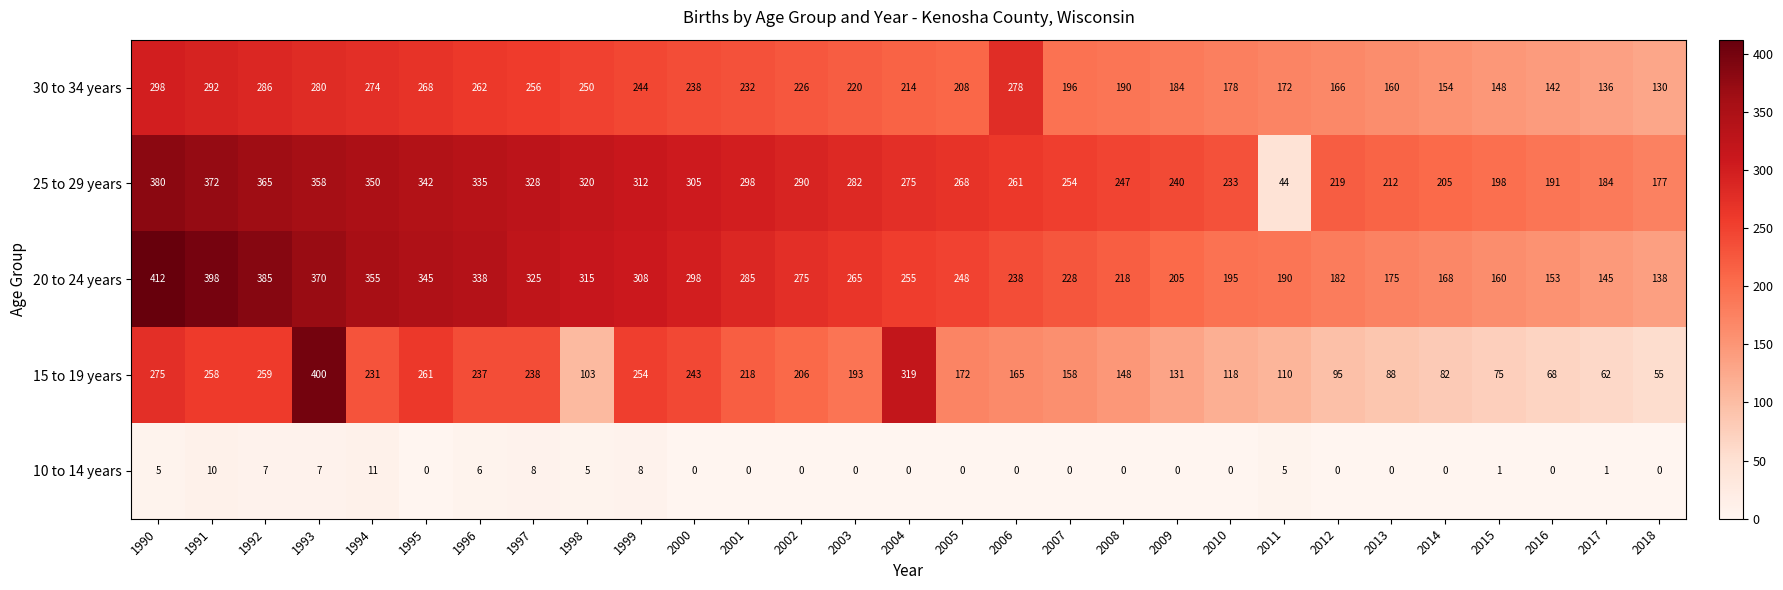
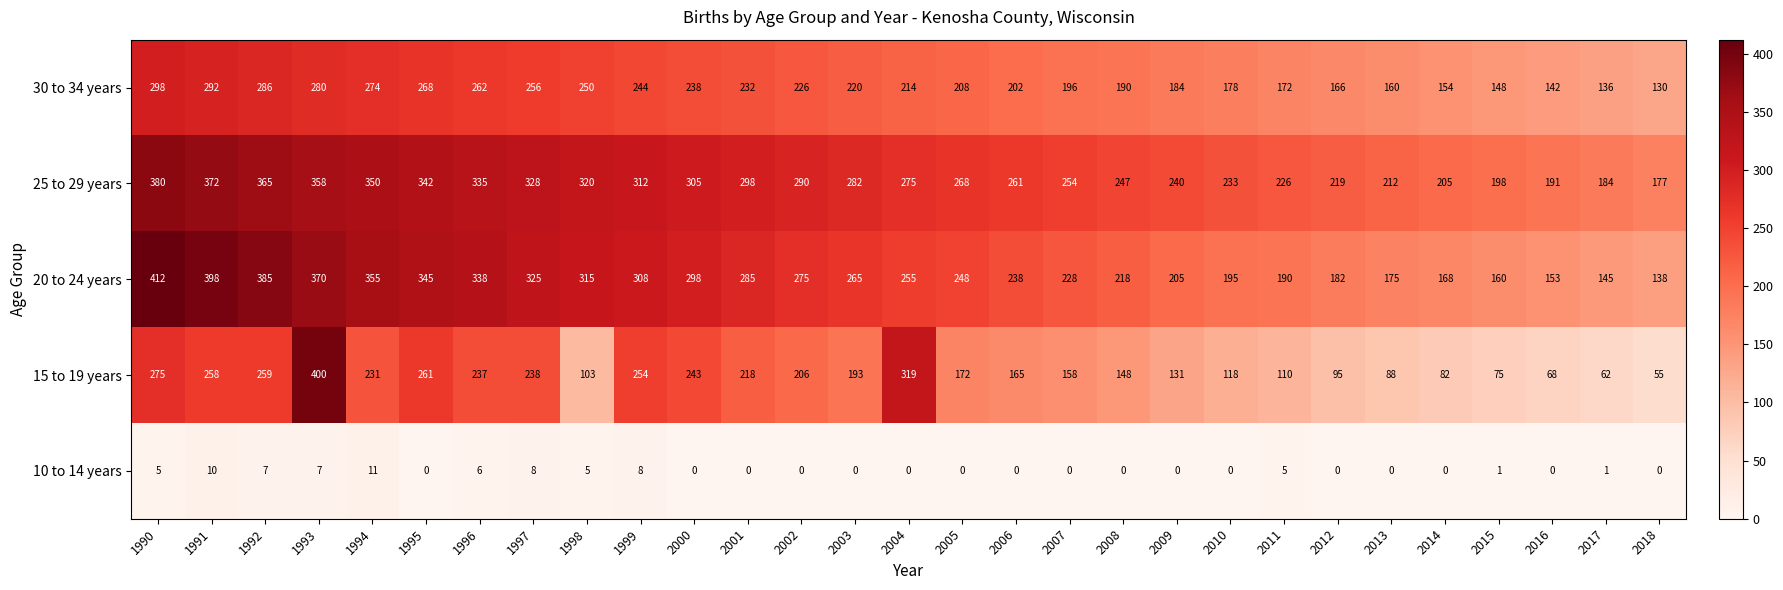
  {
    "30 to 34 years": {
      "1990": 298,
      "1991": 292,
      "1992": 286,
      "1993": 280,
      "1994": 274,
      "1995": 268,
      "1996": 262,
      "1997": 256,
      "1998": 250,
      "1999": 244,
      "2000": 238,
      "2001": 232,
      "2002": 226,
      "2003": 220,
      "2004": 214,
      "2005": 208,
-     "2006": 278,
+     "2006": 202,
      "2007": 196,
      "2008": 190,
      "2009": 184,
      "2010": 178,
      "2011": 172,
      "2012": 166,
      "2013": 160,
      "2014": 154,
      "2015": 148,
      "2016": 142,
      "2017": 136,
      "2018": 130
    },
    "25 to 29 years": {
      "1990": 380,
      "1991": 372,
      "1992": 365,
      "1993": 358,
      "1994": 350,
      "1995": 342,
      "1996": 335,
      "1997": 328,
      "1998": 320,
      "1999": 312,
      "2000": 305,
      "2001": 298,
      "2002": 290,
      "2003": 282,
      "2004": 275,
      "2005": 268,
      "2006": 261,
      "2007": 254,
      "2008": 247,
      "2009": 240,
      "2010": 233,
-     "2011": 44,
+     "2011": 226,
      "2012": 219,
      "2013": 212,
      "2014": 205,
      "2015": 198,
      "2016": 191,
      "2017": 184,
      "2018": 177
    },
    "20 to 24 years": {
      "1990": 412,
      "1991": 398,
      "1992": 385,
      "1993": 370,
      "1994": 355,
      "1995": 345,
      "1996": 338,
      "1997": 325,
      "1998": 315,
      "1999": 308,
      "2000": 298,
      "2001": 285,
      "2002": 275,
      "2003": 265,
      "2004": 255,
      "2005": 248,
      "2006": 238,
      "2007": 228,
      "2008": 218,
      "2009": 205,
      "2010": 195,
      "2011": 190,
      "2012": 182,
      "2013": 175,
      "2014": 168,
      "2015": 160,
      "2016": 153,
      "2017": 145,
      "2018": 138
    },
    "15 to 19 years": {
      "1990": 275,
      "1991": 258,
      "1992": 259,
      "1993": 400,
      "1994": 231,
      "1995": 261,
      "1996": 237,
      "1997": 238,
      "1998": 103,
      "1999": 254,
      "2000": 243,
      "2001": 218,
      "2002": 206,
      "2003": 193,
      "2004": 319,
      "2005": 172,
      "2006": 165,
      "2007": 158,
      "2008": 148,
      "2009": 131,
      "2010": 118,
      "2011": 110,
      "2012": 95,
      "2013": 88,
      "2014": 82,
      "2015": 75,
      "2016": 68,
      "2017": 62,
      "2018": 55
    },
    "10 to 14 years": {
      "1990": 5,
      "1991": 10,
      "1992": 7,
      "1993": 7,
      "1994": 11,
      "1995": 0,
      "1996": 6,
      "1997": 8,
      "1998": 5,
      "1999": 8,
      "2000": 0,
      "2001": 0,
      "2002": 0,
      "2003": 0,
      "2004": 0,
      "2005": 0,
      "2006": 0,
      "2007": 0,
      "2008": 0,
      "2009": 0,
      "2010": 0,
      "2011": 5,
      "2012": 0,
      "2013": 0,
      "2014": 0,
      "2015": 1,
      "2016": 0,
      "2017": 1,
      "2018": 0
    }
  }
